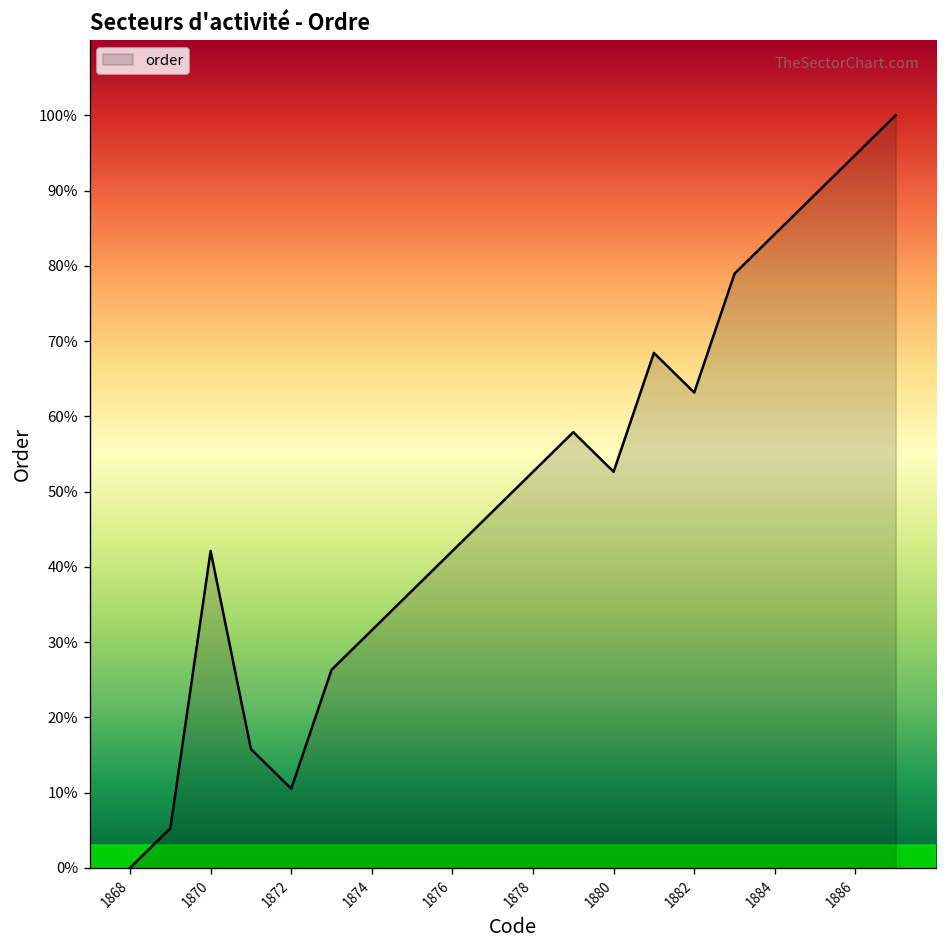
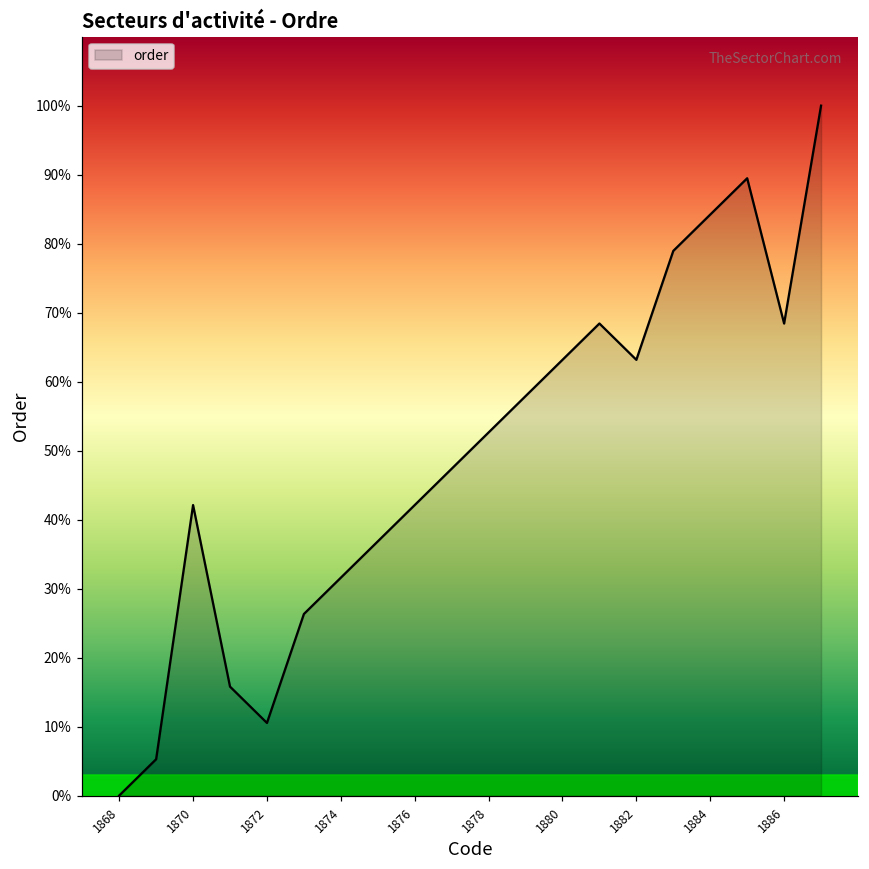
  {
    "1870": "42%",
    "1872": "11%",
    "1874": "32%",
    "1876": "42%",
    "1878": "53%",
-   "1880": "53%",
+   "1880": "63%",
    "1882": "63%",
    "1884": "84%",
-   "1886": "95%"
+   "1886": "68%"
  }
